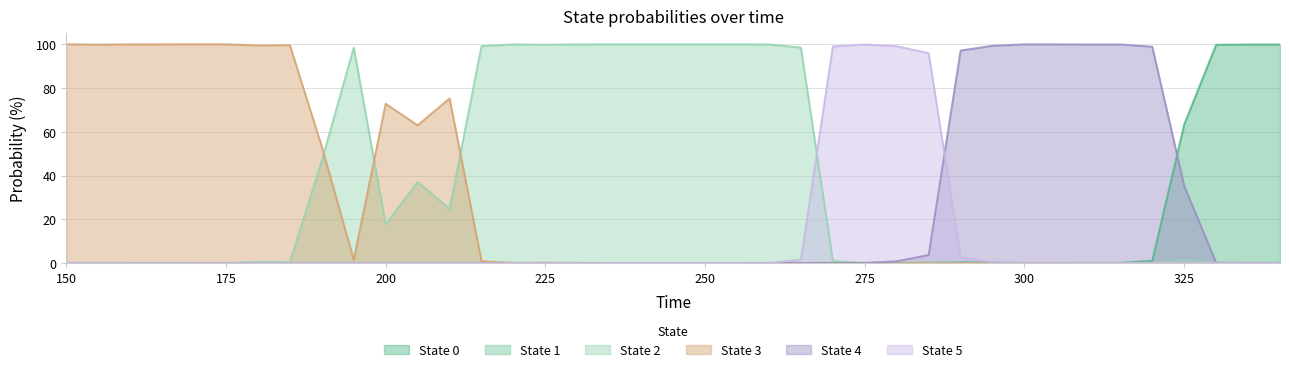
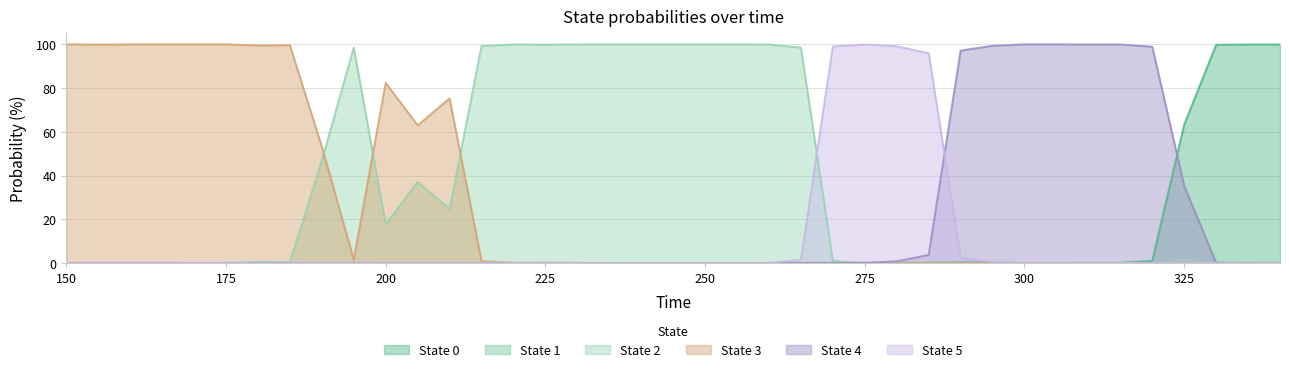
  {
    "State 3": {
      "150": 100,
      "175": 100,
-     "200": 73
+     "200": 82
    }
  }
